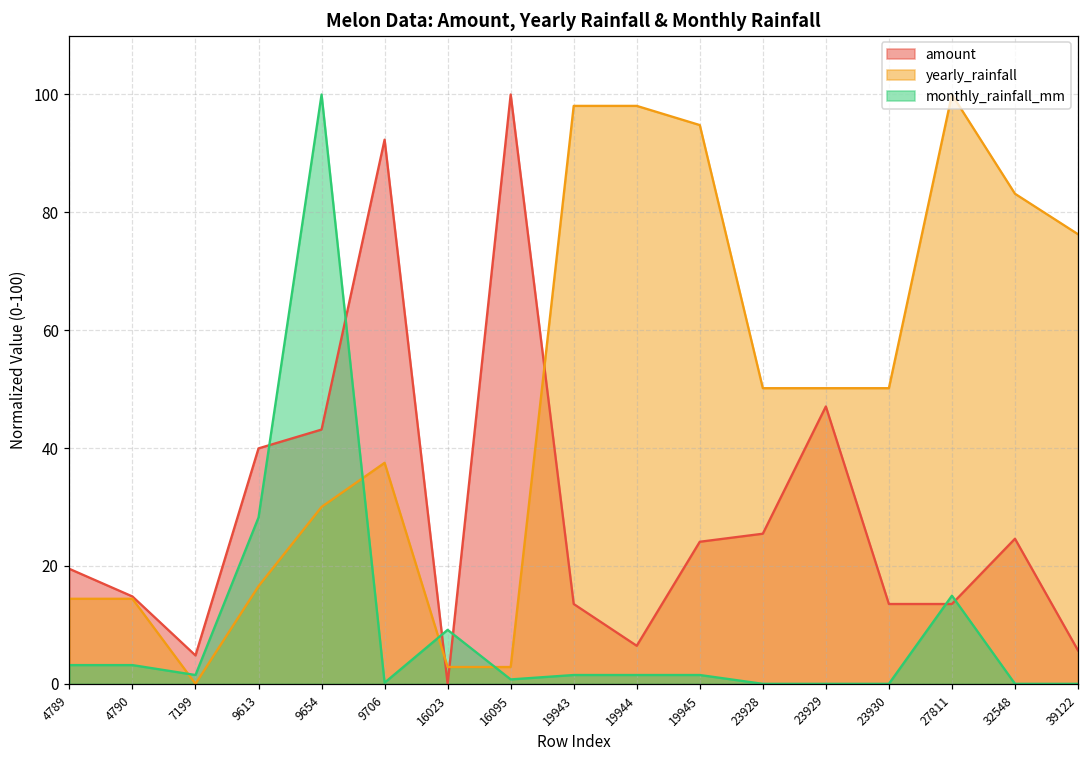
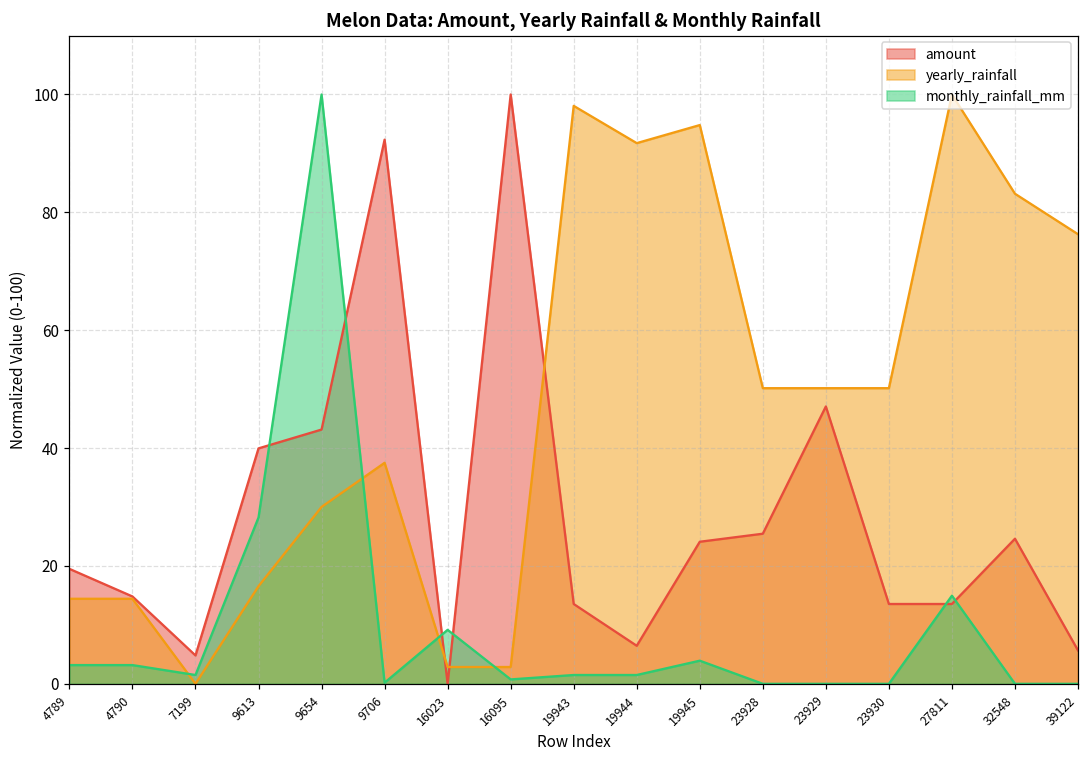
  {
    "amount": {
      "4789": 20,
      "7199": 5,
      "9613": 40,
      "9654": 43,
      "9706": 92,
      "16023": 0,
      "16095": 100,
      "19943": 14,
      "19944": 6,
      "19945": 24,
      "23928": 25,
      "23929": 47,
      "23930": 14,
      "27811": 14,
      "32548": 25,
      "39122": 6
    },
    "yearly_rainfall": {
      "4789": 14,
      "7199": 0,
      "9613": 17,
      "9654": 30,
      "9706": 38,
      "16023": 3,
      "16095": 3,
      "19943": 98,
-     "19944": 98,
+     "19944": 92,
      "19945": 95,
      "23928": 50,
      "23929": 50,
      "23930": 50,
      "32548": 83,
      "39122": 76
    },
    "monthly_rainfall_mm": {
      "4789": 3,
      "4790": 3,
      "7199": 1,
      "9613": 28,
      "9654": 100,
      "9706": 0,
      "16023": 9,
      "16095": 1,
      "19943": 1,
      "19944": 1,
-     "19945": 1,
+     "19945": 4,
      "23928": 0,
      "23929": 0,
      "23930": 0,
      "27811": 15,
      "32548": 0,
      "39122": 0
    }
  }
